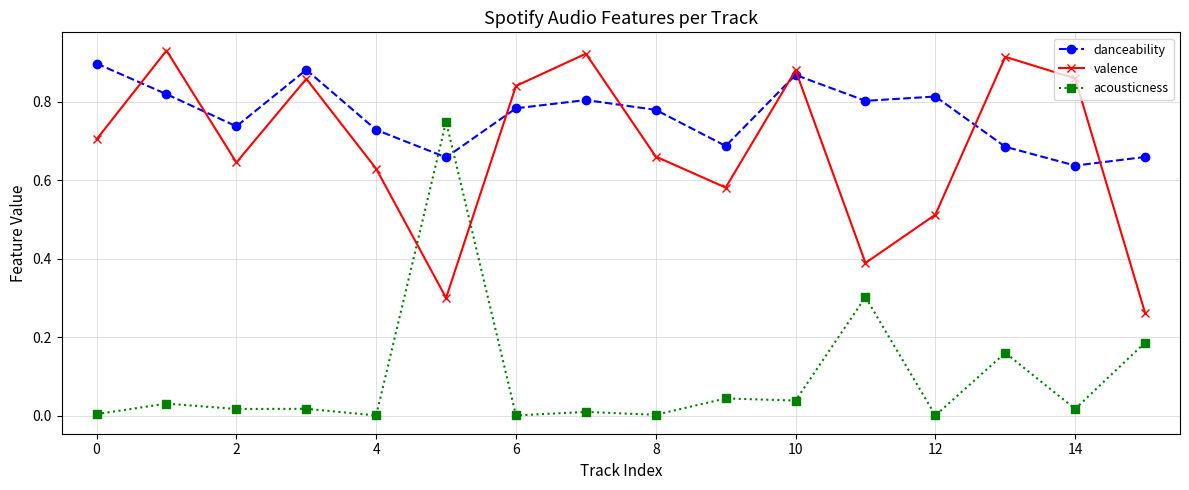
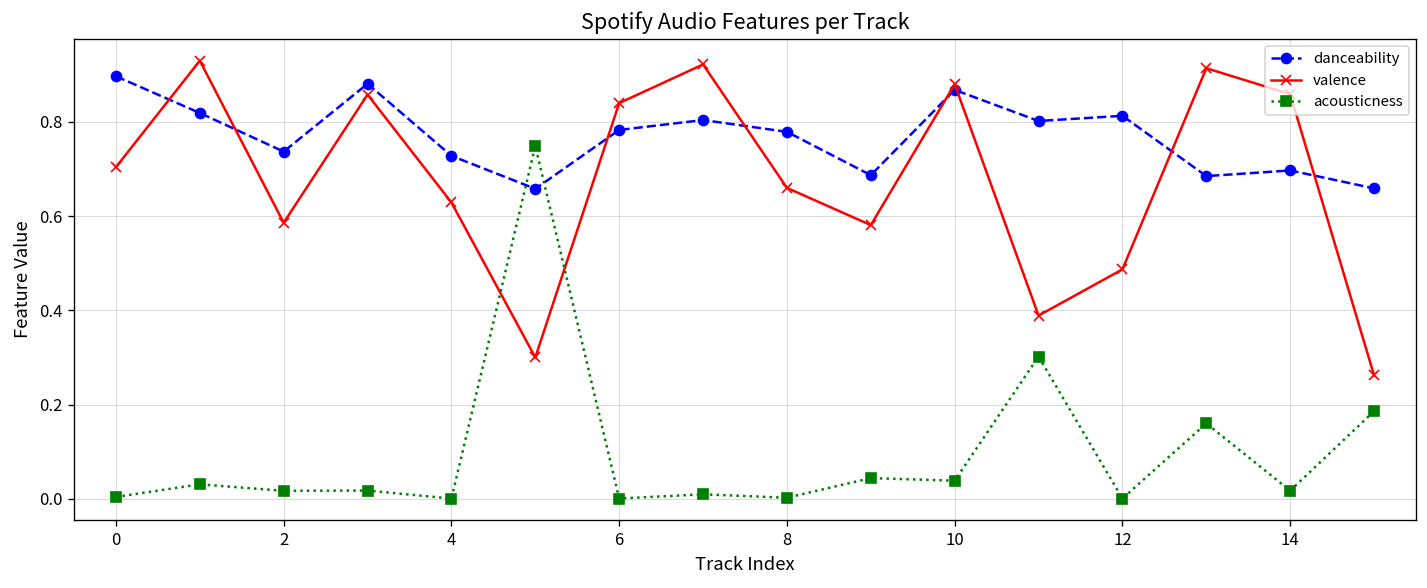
  {
    "danceability": {
      "0": 0.90,
      "2": 0.74,
      "4": 0.73,
      "6": 0.78,
      "8": 0.78,
      "10": 0.87,
      "12": 0.81,
-     "14": 0.64
+     "14": 0.70
    },
    "valence": {
      "0": 0.70,
-     "2": 0.65,
+     "2": 0.59,
      "4": 0.63,
      "6": 0.84,
      "8": 0.66,
      "10": 0.88,
-     "12": 0.51
+     "12": 0.49
    },
    "acousticness": {
      "0": 0.00,
      "2": 0.02,
      "4": 0.00,
      "6": 0.00,
      "8": 0.00,
      "10": 0.04,
      "12": 0.00,
      "14": 0.02
    }
  }
